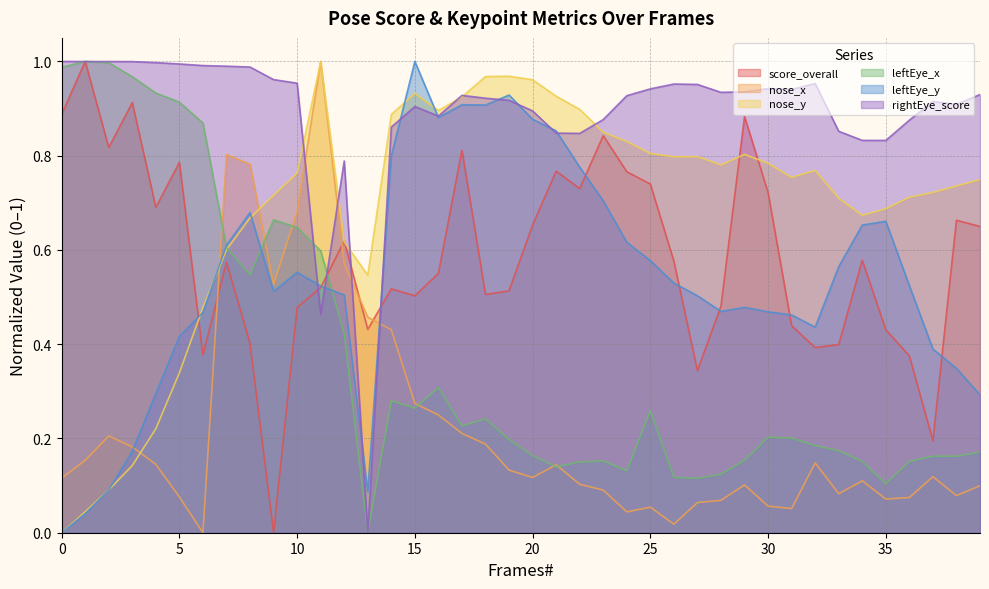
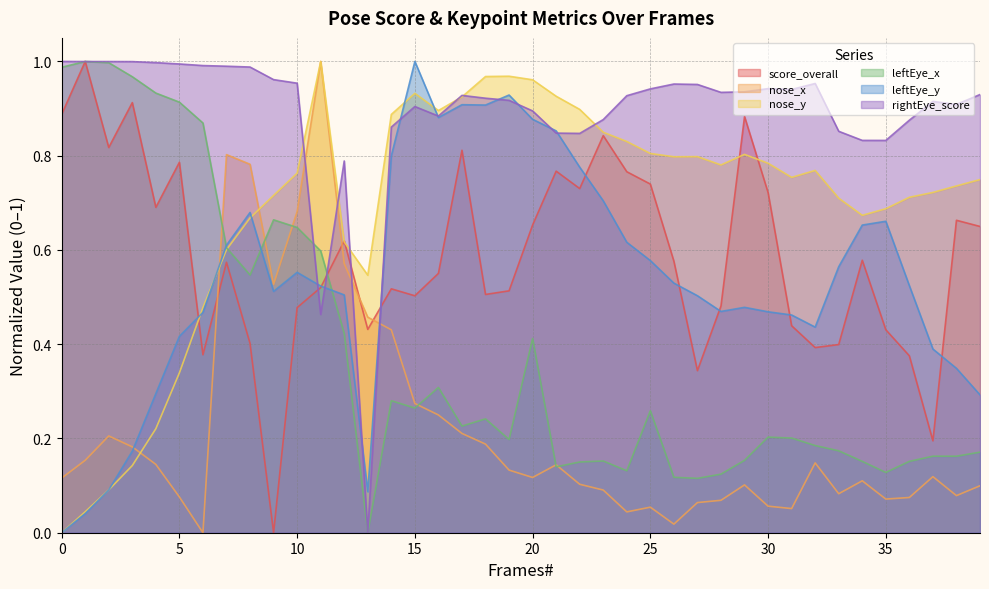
  {
    "leftEye_x": {
      "0": 0.99,
      "5": 0.91,
      "10": 0.65,
      "15": 0.26,
-     "20": 0.16,
+     "20": 0.41,
      "25": 0.26,
      "30": 0.20,
-     "35": 0.10
+     "35": 0.13
    }
  }
